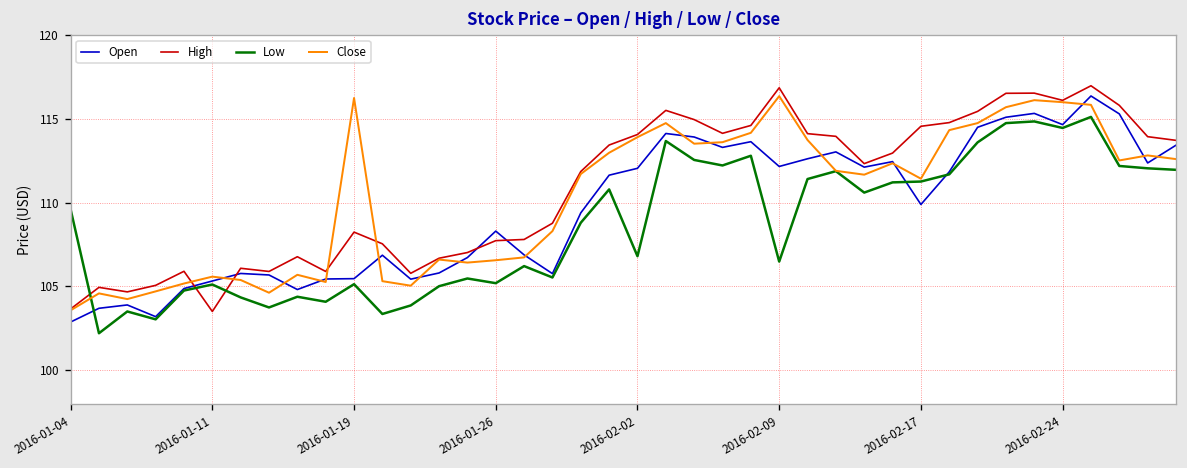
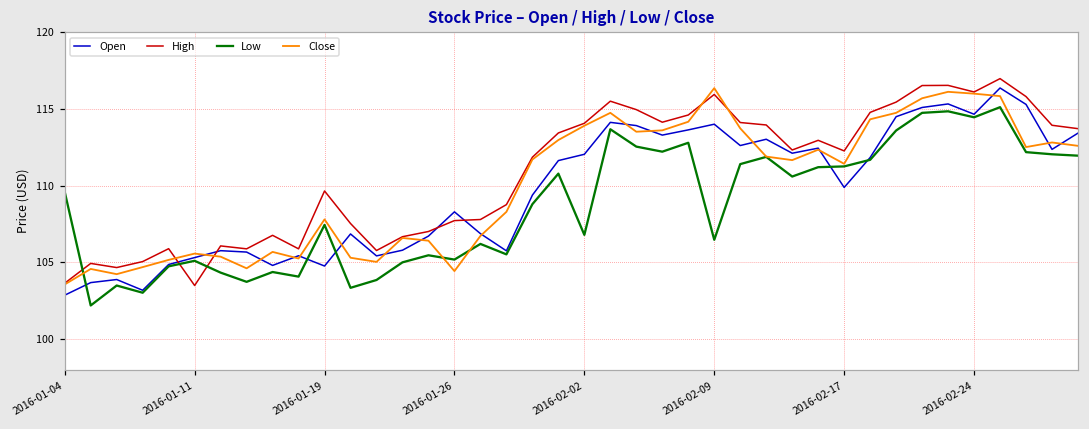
  {
    "Open": {
      "2016-01-04": 102.9,
      "2016-01-11": 105.3,
-     "2016-01-19": 105.5,
+     "2016-01-19": 104.8,
      "2016-01-26": 108.3,
      "2016-02-02": 112.1,
-     "2016-02-09": 112.2,
+     "2016-02-09": 114.0,
      "2016-02-17": 109.9,
      "2016-02-24": 114.7
    },
    "High": {
      "2016-01-11": 103.5,
-     "2016-01-19": 108.2,
+     "2016-01-19": 109.7,
      "2016-01-26": 107.7,
-     "2016-02-09": 116.9,
-     "2016-02-17": 114.6
+     "2016-02-09": 116.0,
+     "2016-02-17": 112.3
    },
    "Low": {
      "2016-01-04": 109.6,
      "2016-01-11": 105.1,
-     "2016-01-19": 105.1,
+     "2016-01-19": 107.5,
      "2016-01-26": 105.2,
      "2016-02-02": 106.8,
      "2016-02-09": 106.5,
      "2016-02-24": 114.5
    },
    "Close": {
      "2016-01-11": 105.6,
-     "2016-01-19": 116.3,
-     "2016-01-26": 106.6,
+     "2016-01-19": 107.8,
+     "2016-01-26": 104.4,
      "2016-02-09": 116.4
    }
  }
